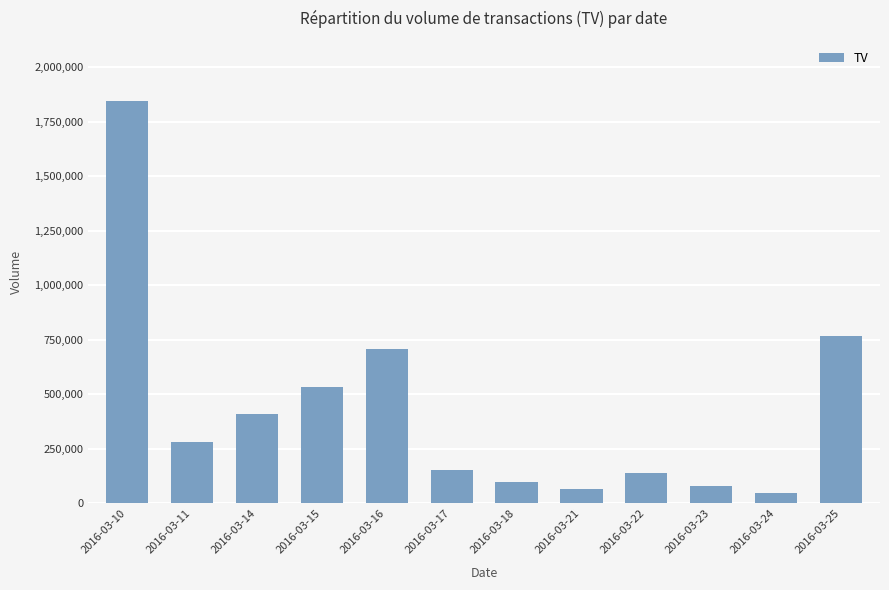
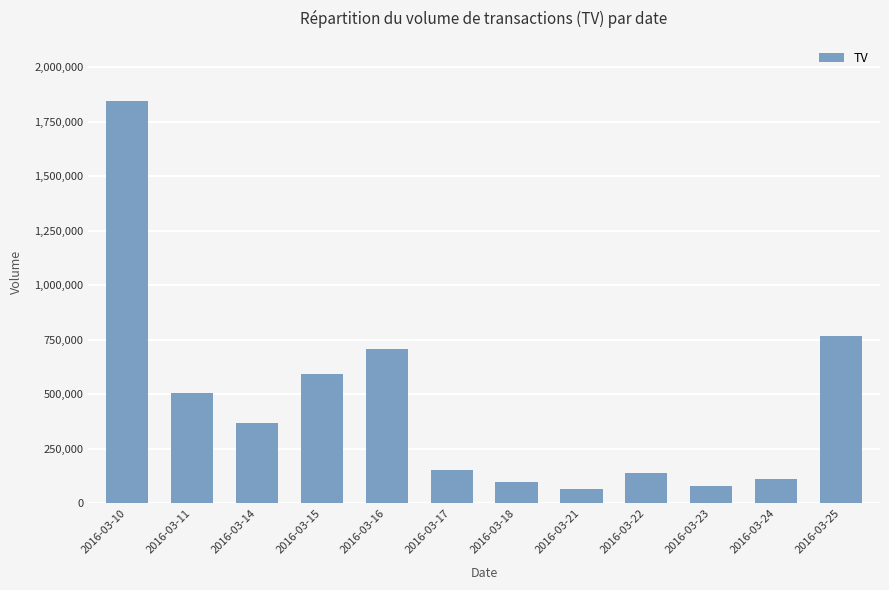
  {
    "2016-03-10": "1,850,000",
-   "2016-03-11": "280,000",
-   "2016-03-14": "410,000",
-   "2016-03-15": "530,000",
+   "2016-03-11": "510,000",
+   "2016-03-14": "370,000",
+   "2016-03-15": "590,000",
    "2016-03-16": "710,000",
    "2016-03-17": "160,000",
    "2016-03-18": "100,000",
    "2016-03-21": "60,000",
    "2016-03-22": "140,000",
    "2016-03-23": "80,000",
-   "2016-03-24": "50,000",
+   "2016-03-24": "110,000",
    "2016-03-25": "770,000"
  }
